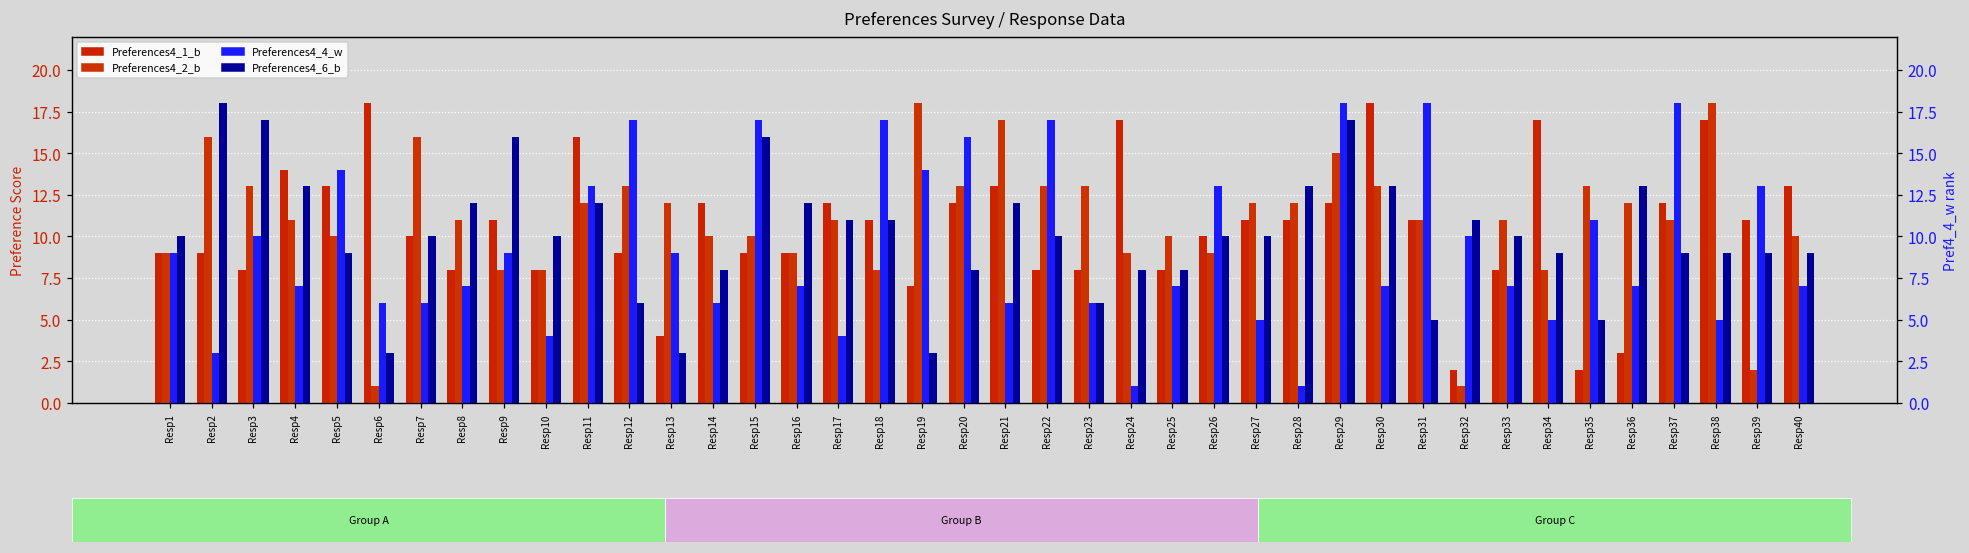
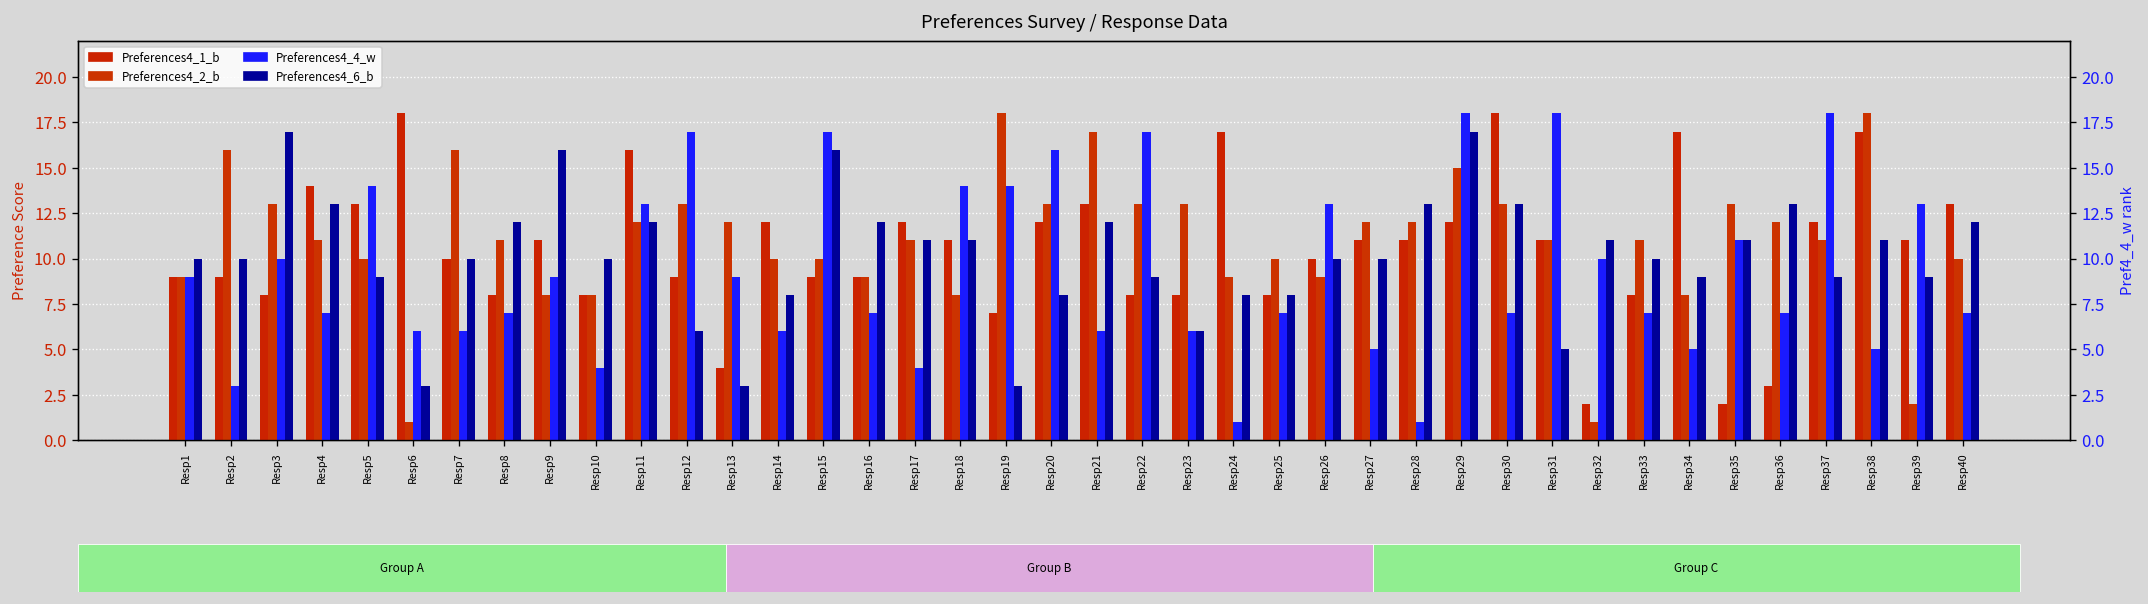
  {
    "Preferences4_4_w": {
      "Resp1": 9,
      "Resp2": 3,
      "Resp3": 10,
      "Resp4": 7,
      "Resp5": 14,
      "Resp6": 6,
      "Resp7": 6,
      "Resp8": 7,
      "Resp9": 9,
      "Resp10": 4,
      "Resp11": 13,
      "Resp12": 17,
      "Resp13": 9,
      "Resp14": 6,
      "Resp15": 17,
      "Resp16": 7,
      "Resp17": 4,
-     "Resp18": 17,
+     "Resp18": 14,
      "Resp19": 14,
      "Resp20": 16,
      "Resp21": 6,
      "Resp22": 17,
      "Resp23": 6,
      "Resp24": 1,
      "Resp25": 7,
      "Resp26": 13,
      "Resp27": 5,
      "Resp28": 1,
      "Resp29": 18,
      "Resp30": 7,
      "Resp31": 18,
      "Resp32": 10,
      "Resp33": 7,
      "Resp34": 5,
      "Resp35": 11,
      "Resp36": 7,
      "Resp37": 18,
      "Resp38": 5,
      "Resp39": 13,
      "Resp40": 7
    },
    "Preferences4_6_b": {
      "Resp1": 10,
-     "Resp2": 18,
+     "Resp2": 10,
      "Resp3": 17,
      "Resp4": 13,
      "Resp5": 9,
      "Resp6": 3,
      "Resp7": 10,
      "Resp8": 12,
      "Resp9": 16,
      "Resp10": 10,
      "Resp11": 12,
      "Resp12": 6,
      "Resp13": 3,
      "Resp14": 8,
      "Resp15": 16,
      "Resp16": 12,
      "Resp17": 11,
      "Resp18": 11,
      "Resp19": 3,
      "Resp20": 8,
      "Resp21": 12,
-     "Resp22": 10,
+     "Resp22": 9,
      "Resp23": 6,
      "Resp24": 8,
      "Resp25": 8,
      "Resp26": 10,
      "Resp27": 10,
      "Resp28": 13,
      "Resp29": 17,
      "Resp30": 13,
      "Resp31": 5,
      "Resp32": 11,
      "Resp33": 10,
      "Resp34": 9,
-     "Resp35": 5,
+     "Resp35": 11,
      "Resp36": 13,
      "Resp37": 9,
-     "Resp38": 9,
+     "Resp38": 11,
      "Resp39": 9,
-     "Resp40": 9
+     "Resp40": 12
    }
  }
